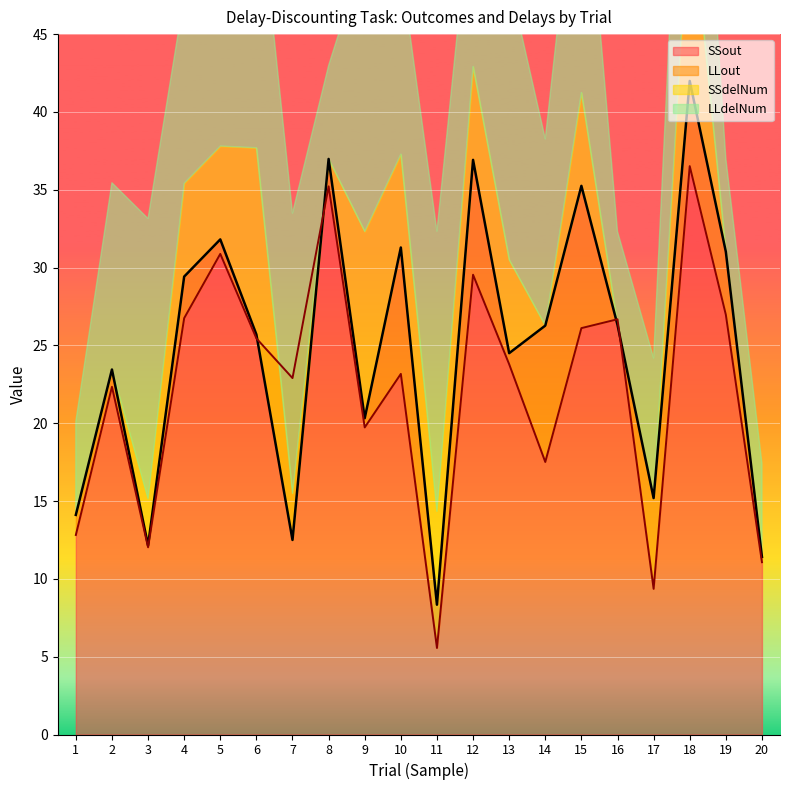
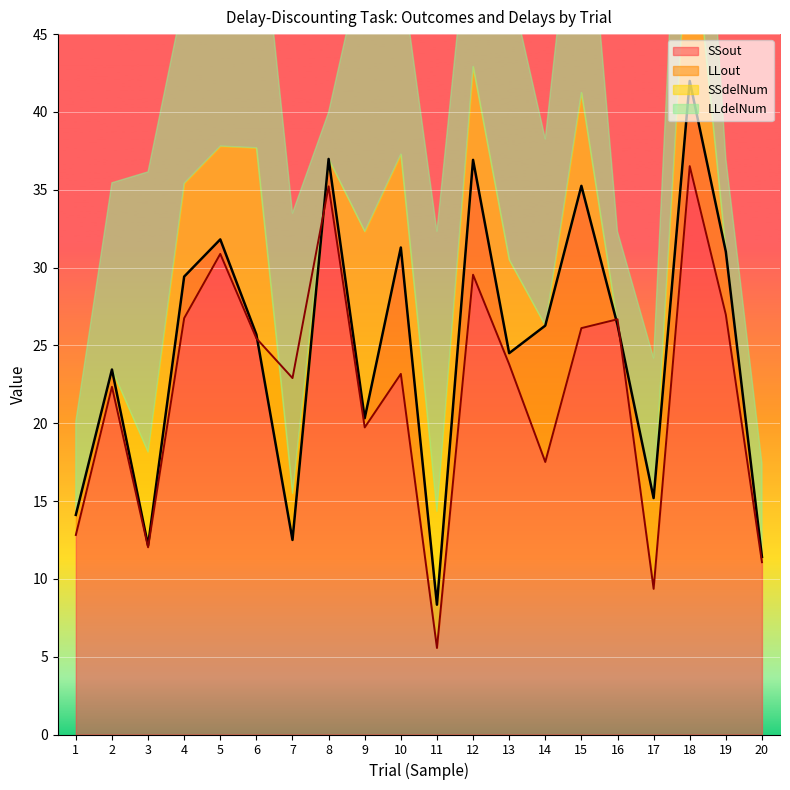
  {
    "SSout": {
      "1": 12.8,
      "2": 22.3,
      "4": 26.8,
      "5": 30.9,
      "6": 25.5,
      "8": 35.2,
      "9": 19.7,
      "10": 23.2,
      "11": 5.6,
      "12": 29.5,
      "13": 23.8,
      "14": 17.5,
      "15": 26.1,
      "17": 9.4,
      "18": 36.5,
      "19": 27.0,
      "20": 11.1
    },
    "SSdelNum": {
-     "3": 3.0,
+     "3": 6.0,
      "4": 6.0,
      "5": 6.0,
      "6": 12.0,
      "9": 12.0,
      "10": 6.0,
      "11": 6.0,
      "12": 6.0,
      "13": 6.0,
      "15": 6.0
    },
    "LLdelNum": {
      "1": 6.0,
      "2": 12.0,
      "3": 18.0,
      "7": 18.0,
-     "8": 6.0,
+     "8": 3.0,
      "11": 18.0,
      "14": 12.0,
      "16": 6.0,
      "17": 9.0,
      "19": 6.0,
      "20": 6.0
    }
  }
